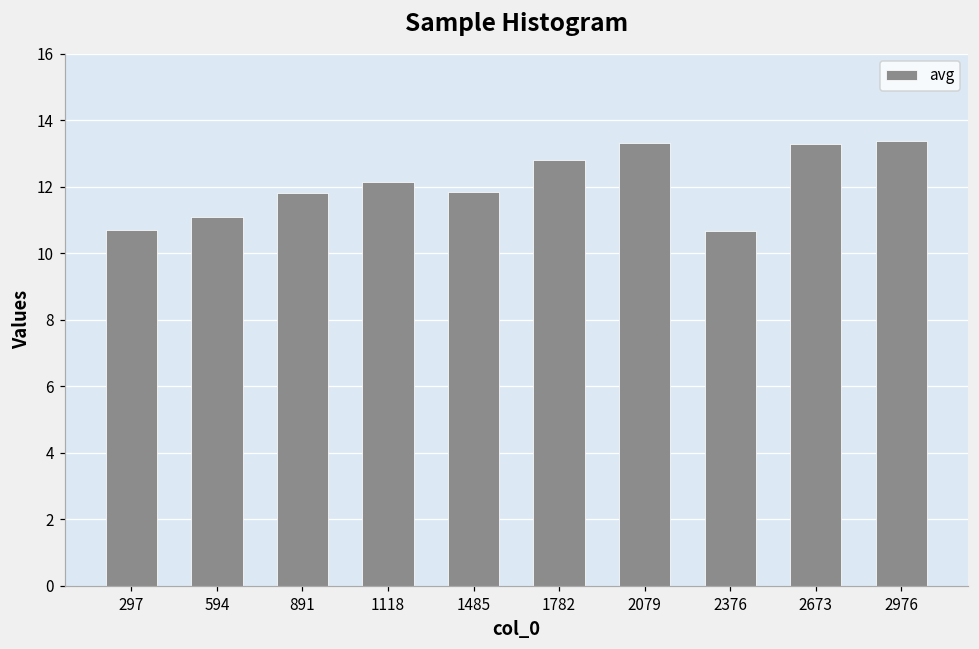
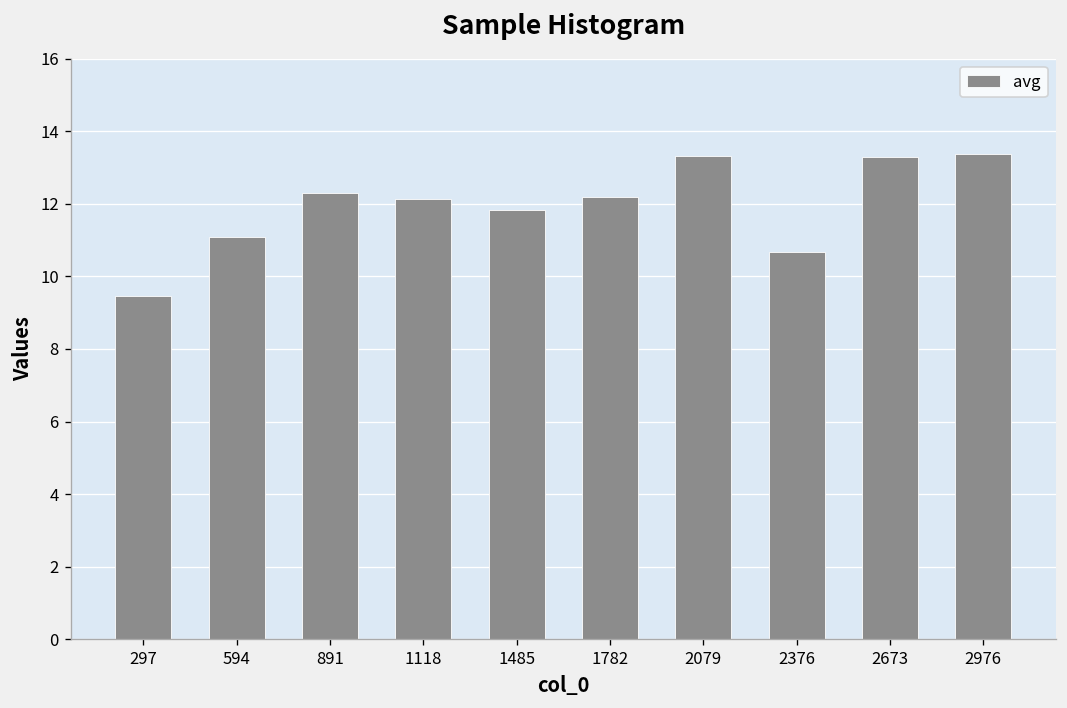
  {
-   "297": 10.7,
+   "297": 9.5,
    "594": 11.1,
-   "891": 11.8,
+   "891": 12.3,
    "1118": 12.1,
    "1485": 11.8,
-   "1782": 12.8,
+   "1782": 12.2,
    "2079": 13.3,
    "2376": 10.7,
    "2673": 13.3,
    "2976": 13.4
  }
